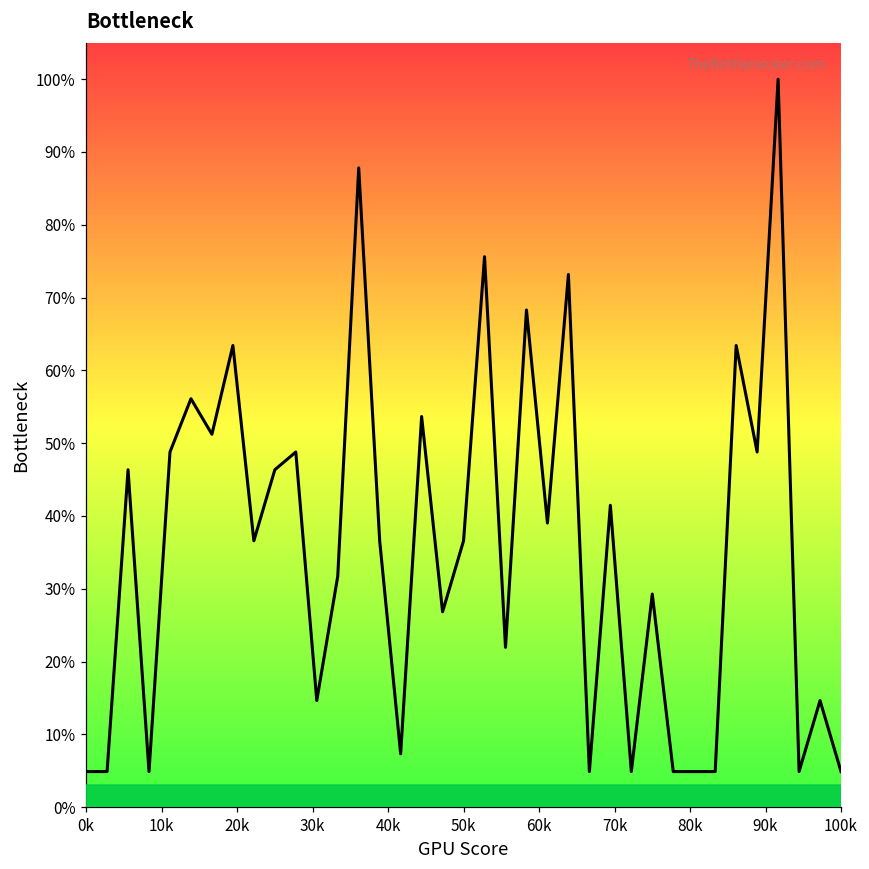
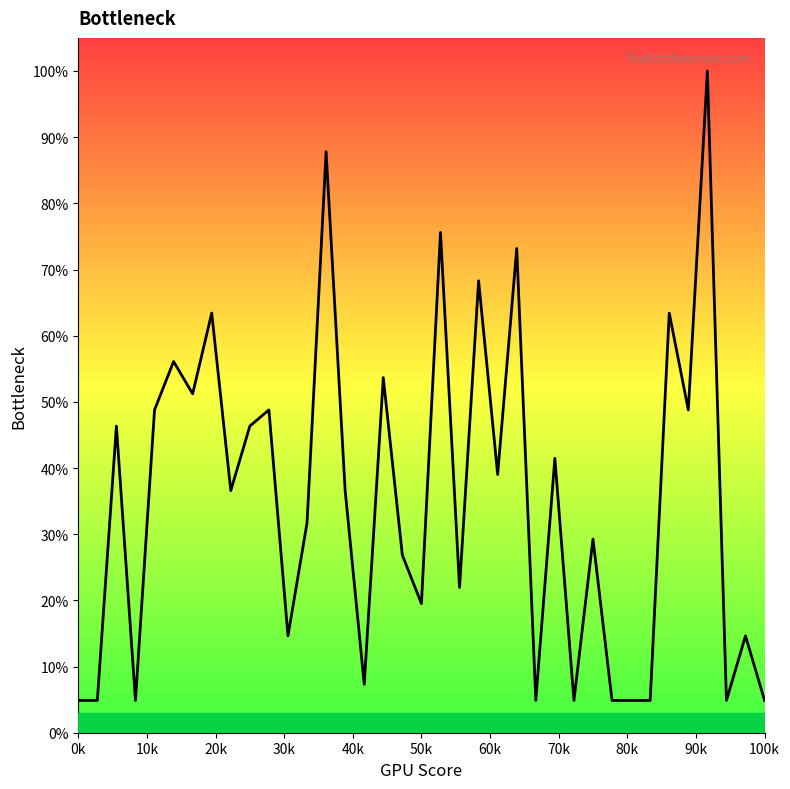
  {
    "0k": "5%",
-   "50k": "37%",
+   "50k": "20%",
    "100k": "5%"
  }
